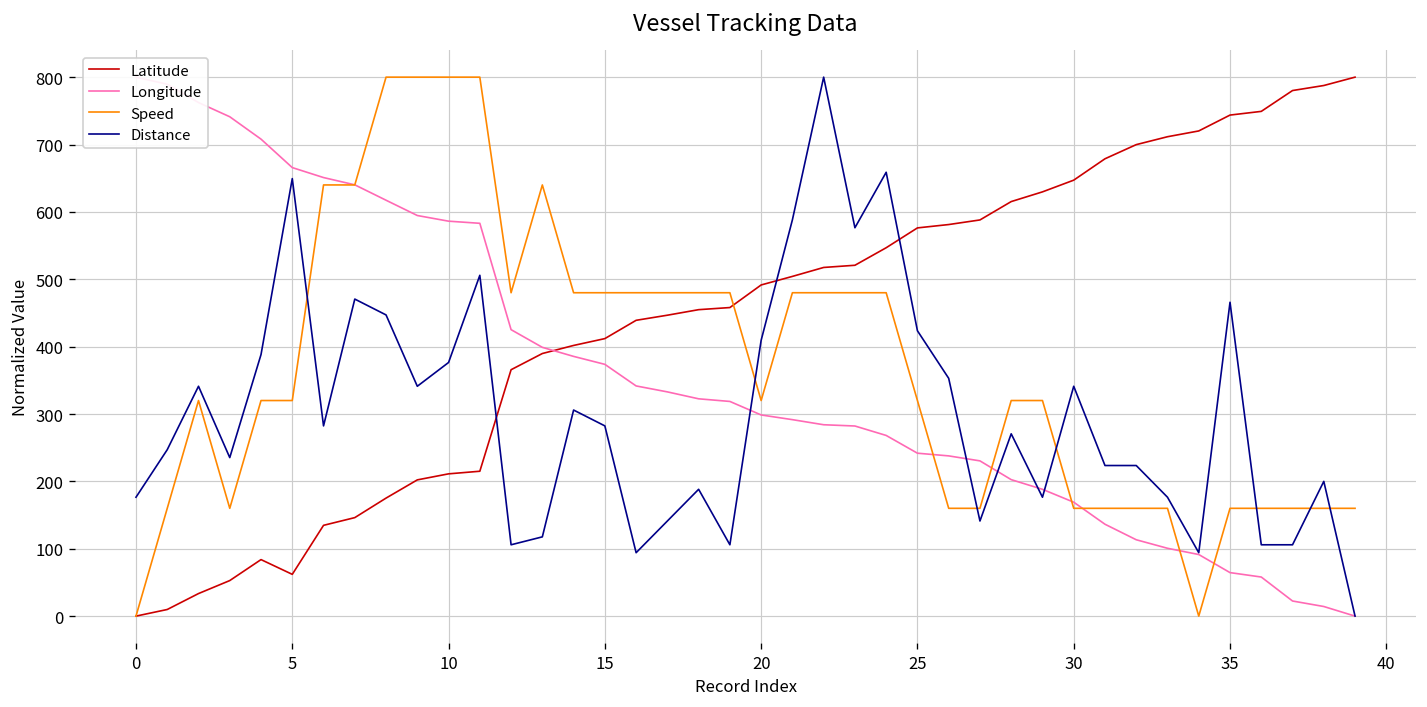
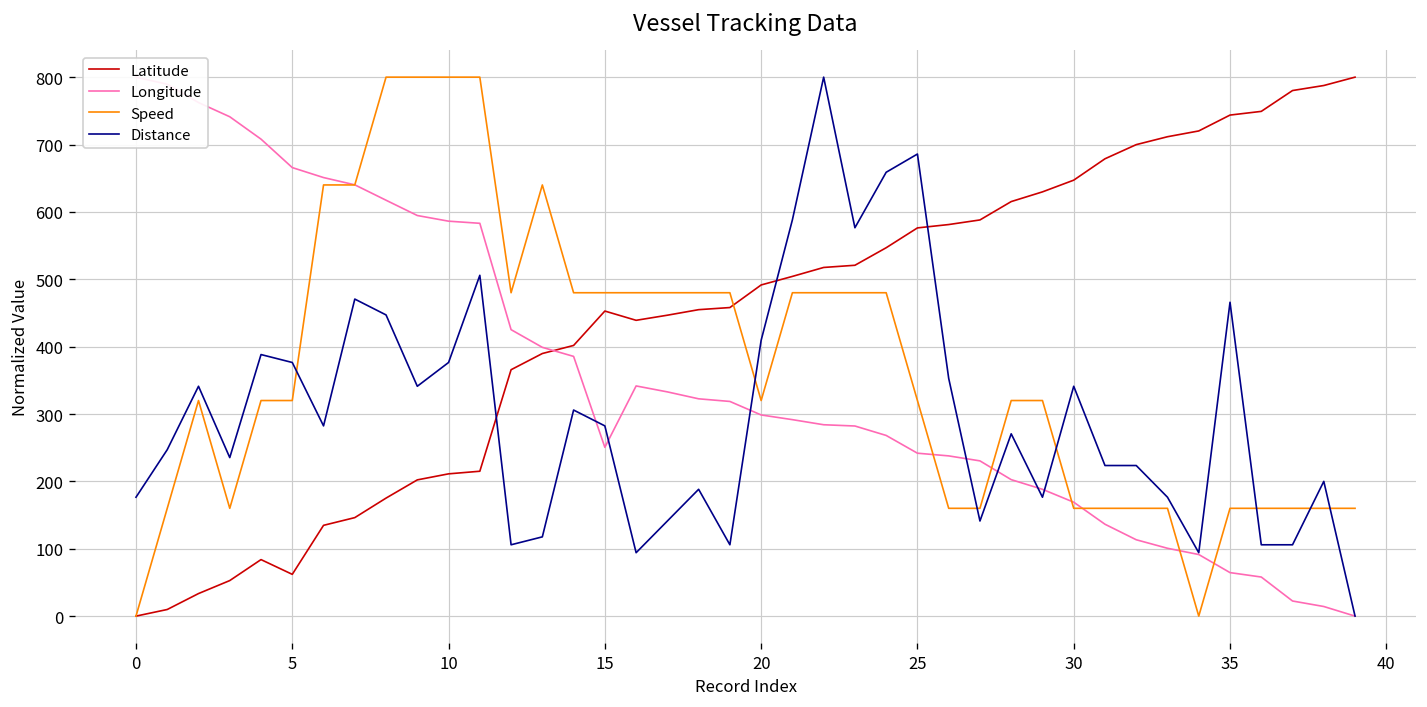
  {
    "Latitude": {
      "5": 60,
      "10": 210,
-     "15": 410,
+     "15": 450,
      "20": 490,
      "25": 580,
      "30": 650,
      "35": 740
    },
    "Longitude": {
      "5": 670,
      "10": 590,
-     "15": 370,
+     "15": 250,
      "20": 300,
      "25": 240,
      "30": 170,
      "35": 60
    },
    "Speed": {
      "5": 320,
      "10": 800,
      "15": 480,
      "20": 320,
      "25": 320,
      "30": 160,
      "35": 160
    },
    "Distance": {
      "0": 180,
-     "5": 650,
+     "5": 380,
      "10": 380,
      "15": 280,
      "20": 410,
-     "25": 420,
+     "25": 690,
      "30": 340,
      "35": 470
    }
  }
